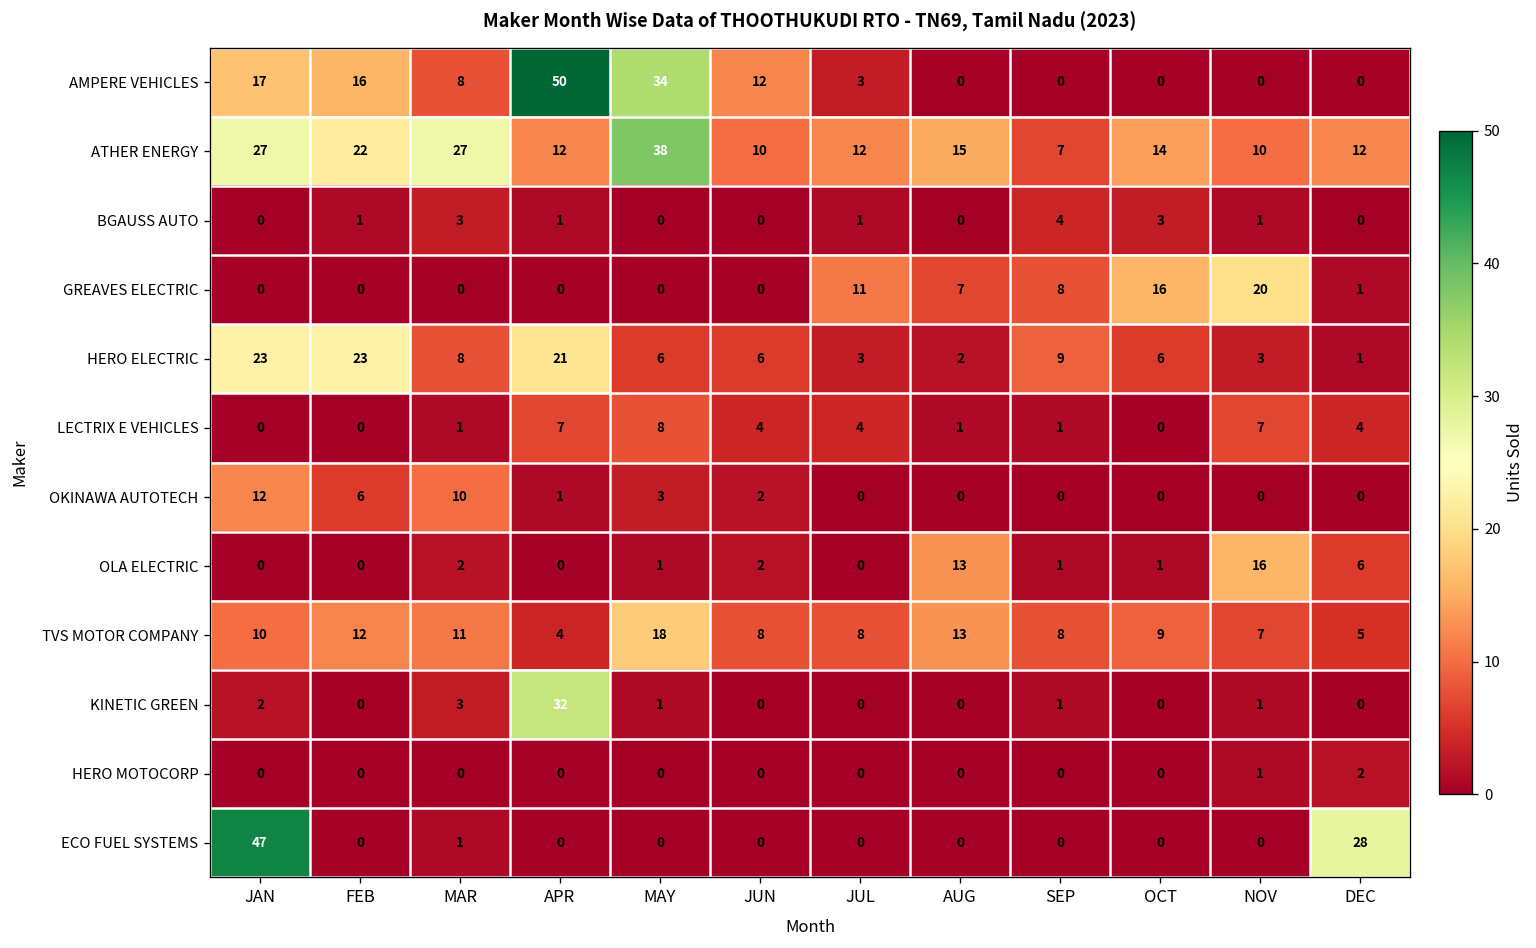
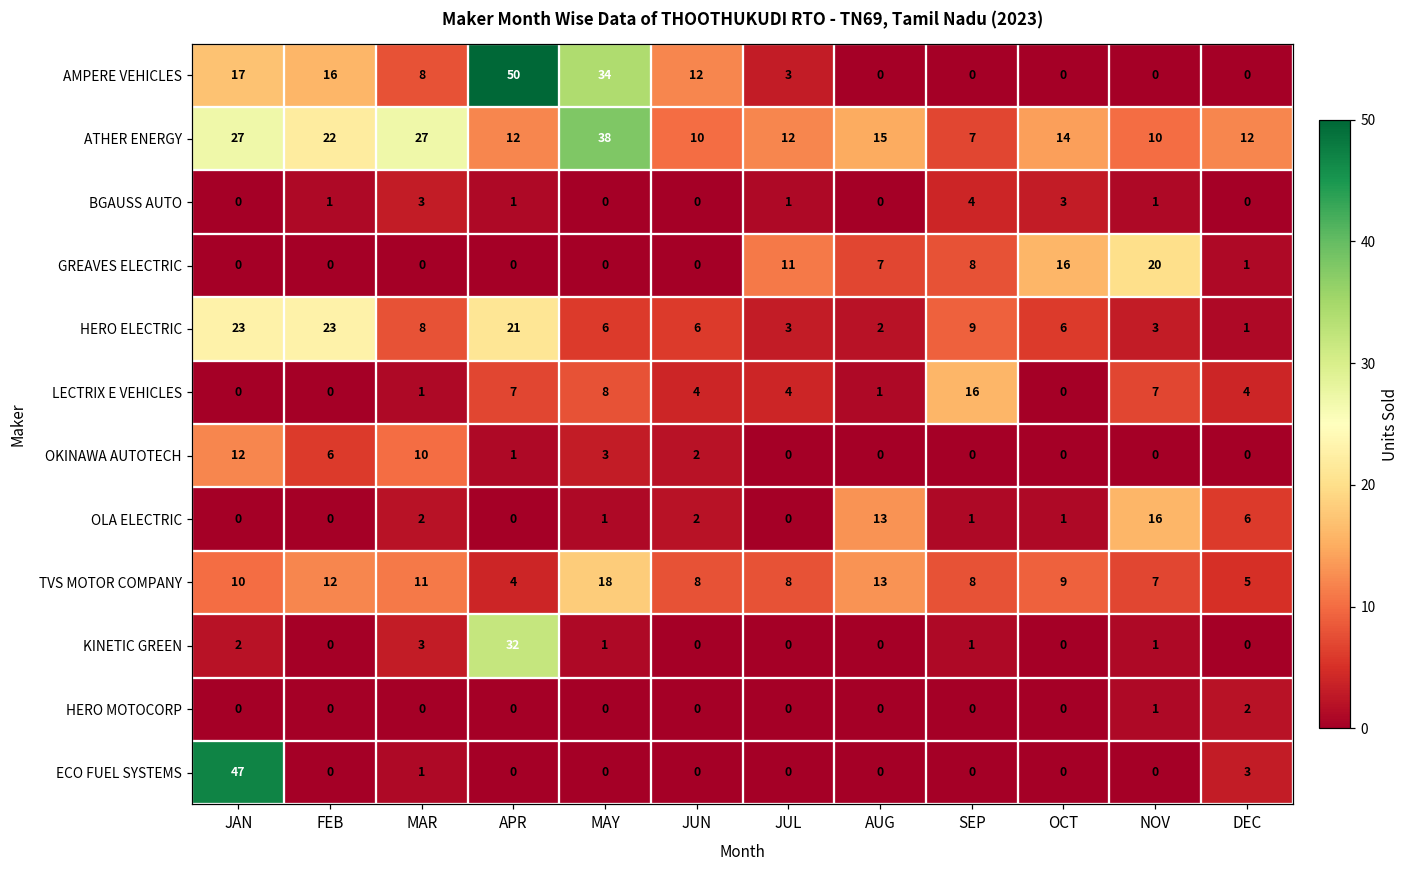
  {
    "AMPERE VEHICLES": {
      "JAN": 17,
      "FEB": 16,
      "MAR": 8,
      "APR": 50,
      "MAY": 34,
      "JUN": 12,
      "JUL": 3,
      "AUG": 0,
      "SEP": 0,
      "OCT": 0,
      "NOV": 0,
      "DEC": 0
    },
    "ATHER ENERGY": {
      "JAN": 27,
      "FEB": 22,
      "MAR": 27,
      "APR": 12,
      "MAY": 38,
      "JUN": 10,
      "JUL": 12,
      "AUG": 15,
      "SEP": 7,
      "OCT": 14,
      "NOV": 10,
      "DEC": 12
    },
    "BGAUSS AUTO": {
      "JAN": 0,
      "FEB": 1,
      "MAR": 3,
      "APR": 1,
      "MAY": 0,
      "JUN": 0,
      "JUL": 1,
      "AUG": 0,
      "SEP": 4,
      "OCT": 3,
      "NOV": 1,
      "DEC": 0
    },
    "GREAVES ELECTRIC": {
      "JAN": 0,
      "FEB": 0,
      "MAR": 0,
      "APR": 0,
      "MAY": 0,
      "JUN": 0,
      "JUL": 11,
      "AUG": 7,
      "SEP": 8,
      "OCT": 16,
      "NOV": 20,
      "DEC": 1
    },
    "HERO ELECTRIC": {
      "JAN": 23,
      "FEB": 23,
      "MAR": 8,
      "APR": 21,
      "MAY": 6,
      "JUN": 6,
      "JUL": 3,
      "AUG": 2,
      "SEP": 9,
      "OCT": 6,
      "NOV": 3,
      "DEC": 1
    },
    "LECTRIX E VEHICLES": {
      "JAN": 0,
      "FEB": 0,
      "MAR": 1,
      "APR": 7,
      "MAY": 8,
      "JUN": 4,
      "JUL": 4,
      "AUG": 1,
-     "SEP": 1,
+     "SEP": 16,
      "OCT": 0,
      "NOV": 7,
      "DEC": 4
    },
    "OKINAWA AUTOTECH": {
      "JAN": 12,
      "FEB": 6,
      "MAR": 10,
      "APR": 1,
      "MAY": 3,
      "JUN": 2,
      "JUL": 0,
      "AUG": 0,
      "SEP": 0,
      "OCT": 0,
      "NOV": 0,
      "DEC": 0
    },
    "OLA ELECTRIC": {
      "JAN": 0,
      "FEB": 0,
      "MAR": 2,
      "APR": 0,
      "MAY": 1,
      "JUN": 2,
      "JUL": 0,
      "AUG": 13,
      "SEP": 1,
      "OCT": 1,
      "NOV": 16,
      "DEC": 6
    },
    "TVS MOTOR COMPANY": {
      "JAN": 10,
      "FEB": 12,
      "MAR": 11,
      "APR": 4,
      "MAY": 18,
      "JUN": 8,
      "JUL": 8,
      "AUG": 13,
      "SEP": 8,
      "OCT": 9,
      "NOV": 7,
      "DEC": 5
    },
    "KINETIC GREEN": {
      "JAN": 2,
      "FEB": 0,
      "MAR": 3,
      "APR": 32,
      "MAY": 1,
      "JUN": 0,
      "JUL": 0,
      "AUG": 0,
      "SEP": 1,
      "OCT": 0,
      "NOV": 1,
      "DEC": 0
    },
    "HERO MOTOCORP": {
      "JAN": 0,
      "FEB": 0,
      "MAR": 0,
      "APR": 0,
      "MAY": 0,
      "JUN": 0,
      "JUL": 0,
      "AUG": 0,
      "SEP": 0,
      "OCT": 0,
      "NOV": 1,
      "DEC": 2
    },
    "ECO FUEL SYSTEMS": {
      "JAN": 47,
      "FEB": 0,
      "MAR": 1,
      "APR": 0,
      "MAY": 0,
      "JUN": 0,
      "JUL": 0,
      "AUG": 0,
      "SEP": 0,
      "OCT": 0,
      "NOV": 0,
-     "DEC": 28
+     "DEC": 3
    }
  }
